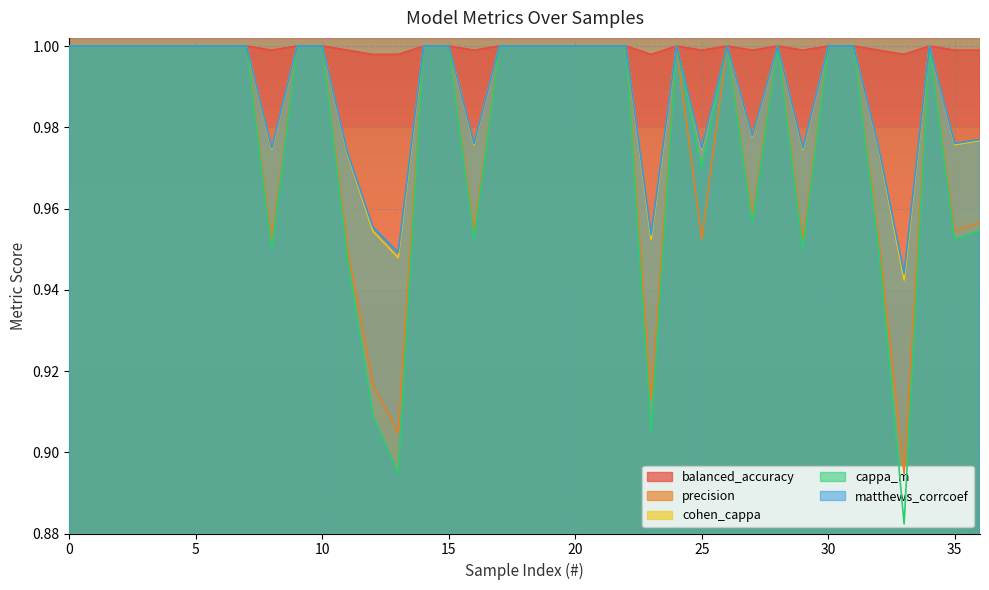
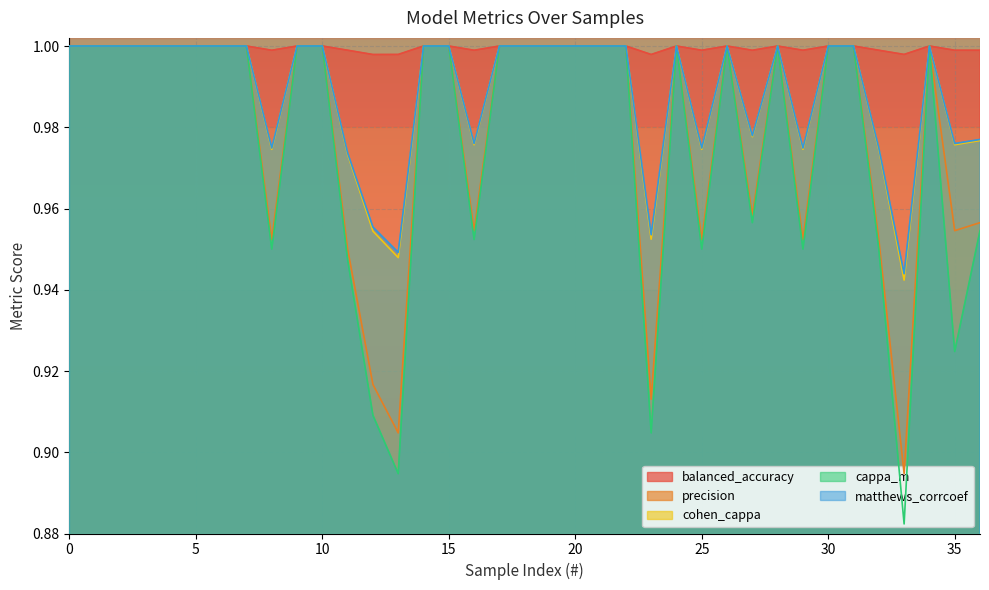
  {
    "cappa_m": {
-     "25": 0.97,
-     "35": 0.952
+     "25": 0.95,
+     "35": 0.925
    }
  }
